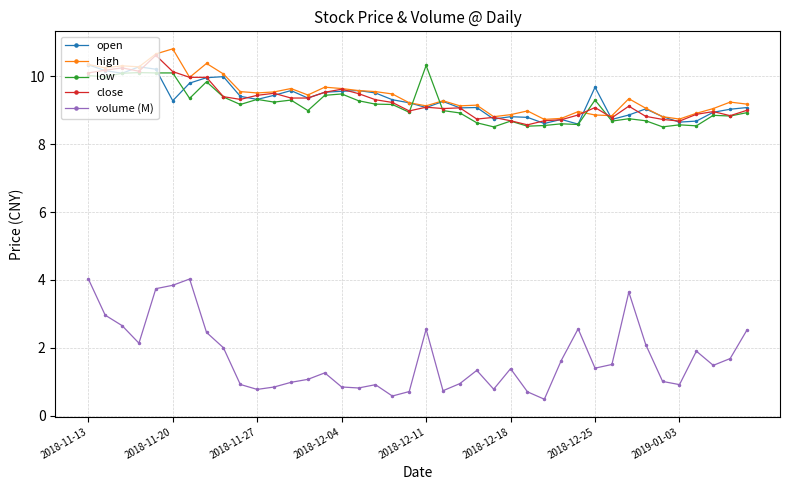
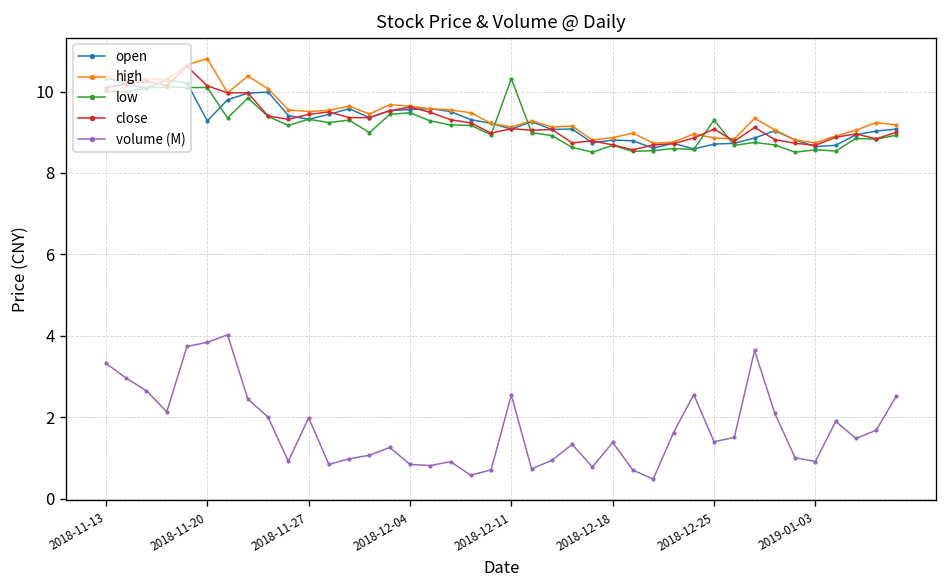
  {
    "open": {
      "2018-11-20": 9.3,
-     "2018-12-25": 9.7
+     "2018-12-25": 8.7
    },
    "high": {
      "2018-11-20": 10.8,
      "2018-12-25": 8.9
    },
    "low": {
      "2018-12-04": 9.5,
      "2018-12-11": 10.3,
      "2018-12-25": 9.3,
      "2019-01-03": 8.6
    },
    "close": {
      "2018-12-25": 9.1
    },
    "volume (M)": {
-     "2018-11-13": 4.0,
+     "2018-11-13": 3.3,
      "2018-11-20": 3.8,
-     "2018-11-27": 0.8,
+     "2018-11-27": 2.0,
      "2018-12-04": 0.8,
      "2018-12-11": 2.5,
      "2018-12-18": 1.4,
      "2018-12-25": 1.4,
      "2019-01-03": 0.9
    }
  }
